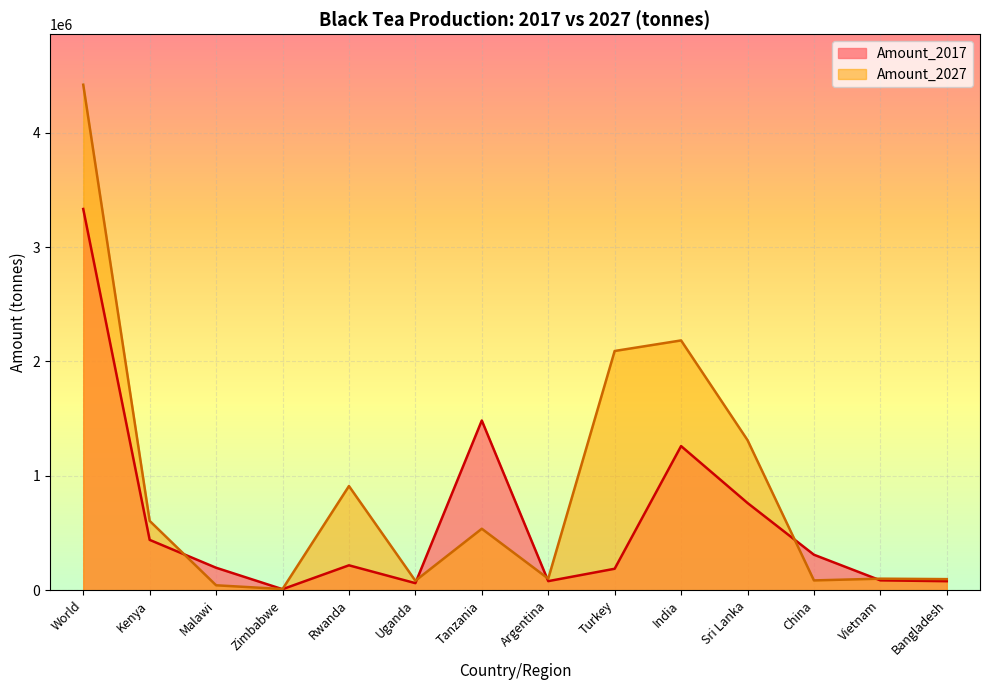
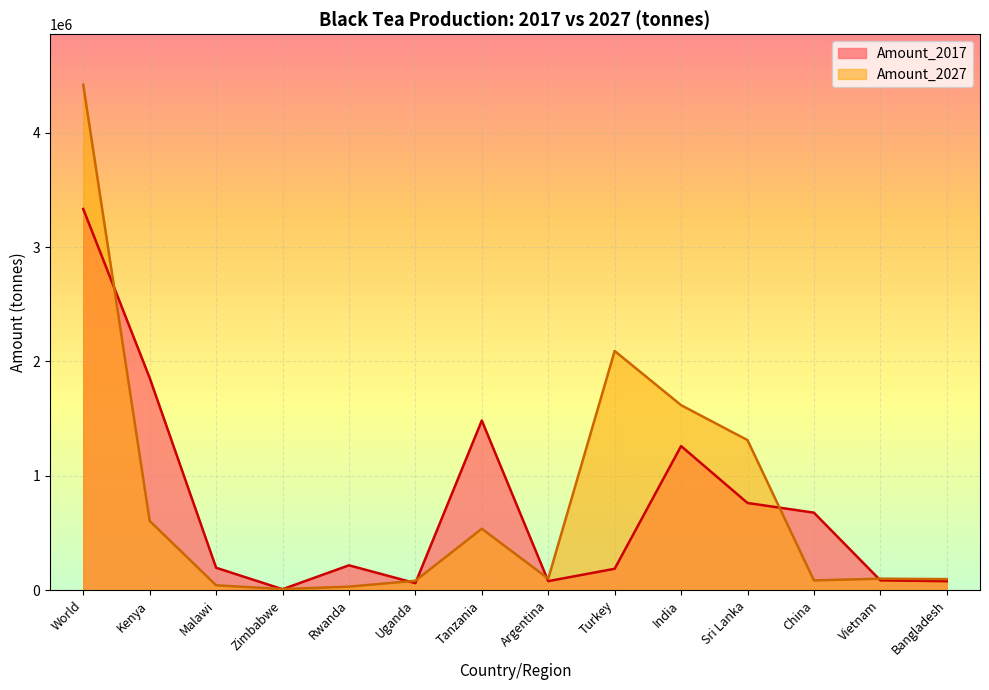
  {
    "Amount_2017": {
      "World": 3330000,
-     "Kenya": 440000,
+     "Kenya": 1860000,
      "Malawi": 200000,
      "Rwanda": 220000,
      "Tanzania": 1480000,
      "Turkey": 190000,
      "India": 1260000,
      "Sri Lanka": 760000,
-     "China": 310000
+     "China": 680000
    },
    "Amount_2027": {
      "World": 4420000,
      "Kenya": 610000,
      "Malawi": 40000,
-     "Rwanda": 910000,
+     "Rwanda": 30000,
      "Tanzania": 540000,
      "Turkey": 2090000,
-     "India": 2180000,
+     "India": 1620000,
      "Sri Lanka": 1310000,
      "China": 90000
    }
  }
